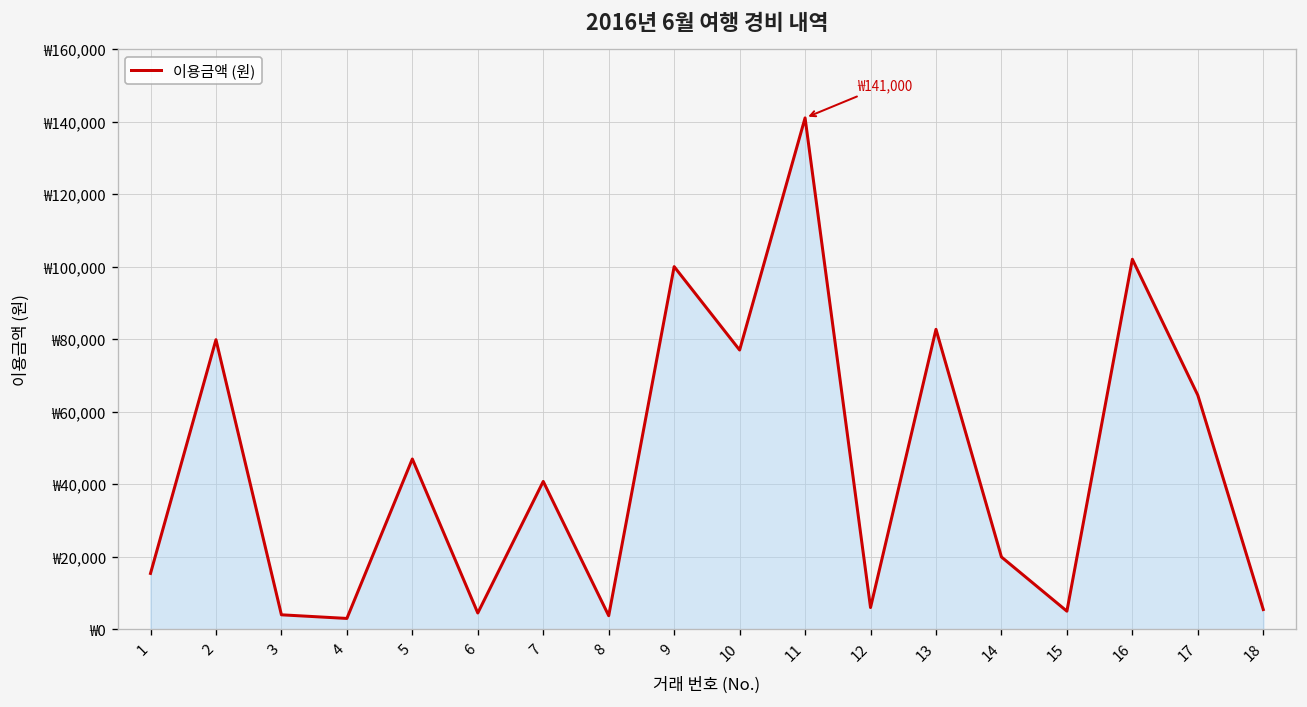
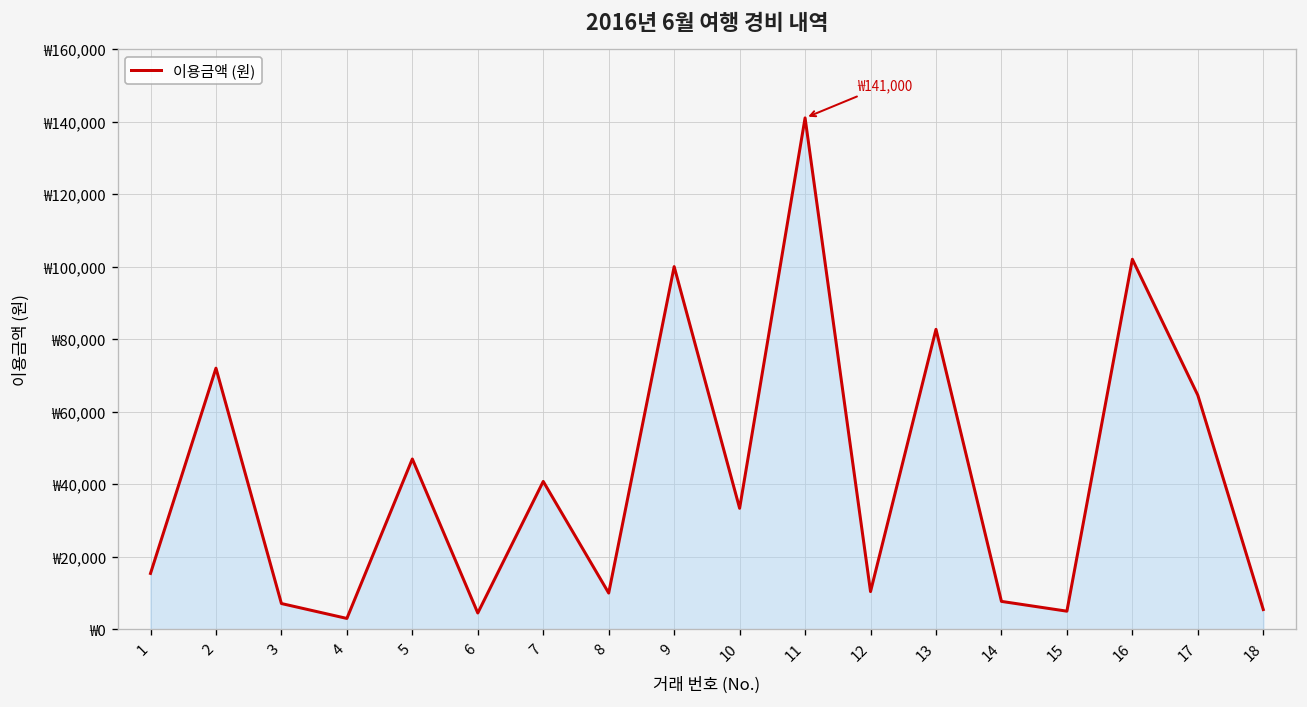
  {
    "1": "₩15,000",
-   "2": "₩80,000",
-   "3": "₩4,000",
+   "2": "₩72,000",
+   "3": "₩7,000",
    "4": "₩3,000",
    "5": "₩47,000",
    "6": "₩5,000",
    "7": "₩41,000",
-   "8": "₩4,000",
+   "8": "₩10,000",
    "9": "₩100,000",
-   "10": "₩77,000",
-   "12": "₩6,000",
+   "10": "₩33,000",
+   "12": "₩10,000",
    "13": "₩83,000",
-   "14": "₩20,000",
+   "14": "₩8,000",
    "15": "₩5,000",
    "16": "₩102,000",
    "17": "₩65,000",
    "18": "₩5,000"
  }
